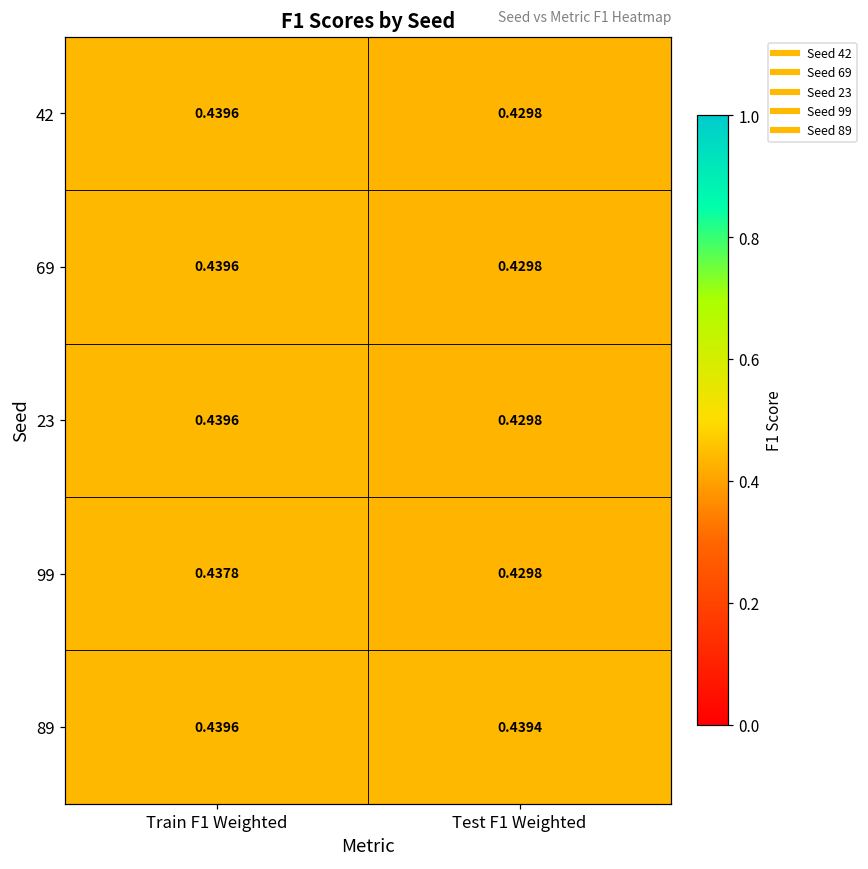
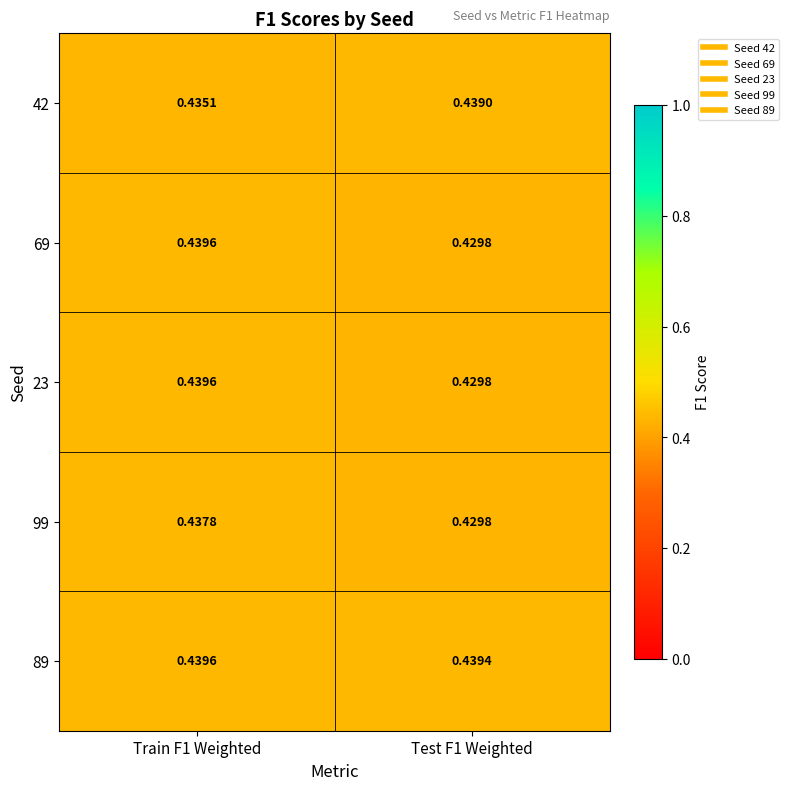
  {
    "42": {
-     "Train F1 Weighted": 0.4396,
-     "Test F1 Weighted": 0.4298
+     "Train F1 Weighted": 0.4351,
+     "Test F1 Weighted": 0.4390
    },
    "69": {
      "Train F1 Weighted": 0.4396,
      "Test F1 Weighted": 0.4298
    },
    "23": {
      "Train F1 Weighted": 0.4396,
      "Test F1 Weighted": 0.4298
    },
    "99": {
      "Train F1 Weighted": 0.4378,
      "Test F1 Weighted": 0.4298
    },
    "89": {
      "Train F1 Weighted": 0.4396,
      "Test F1 Weighted": 0.4394
    }
  }
